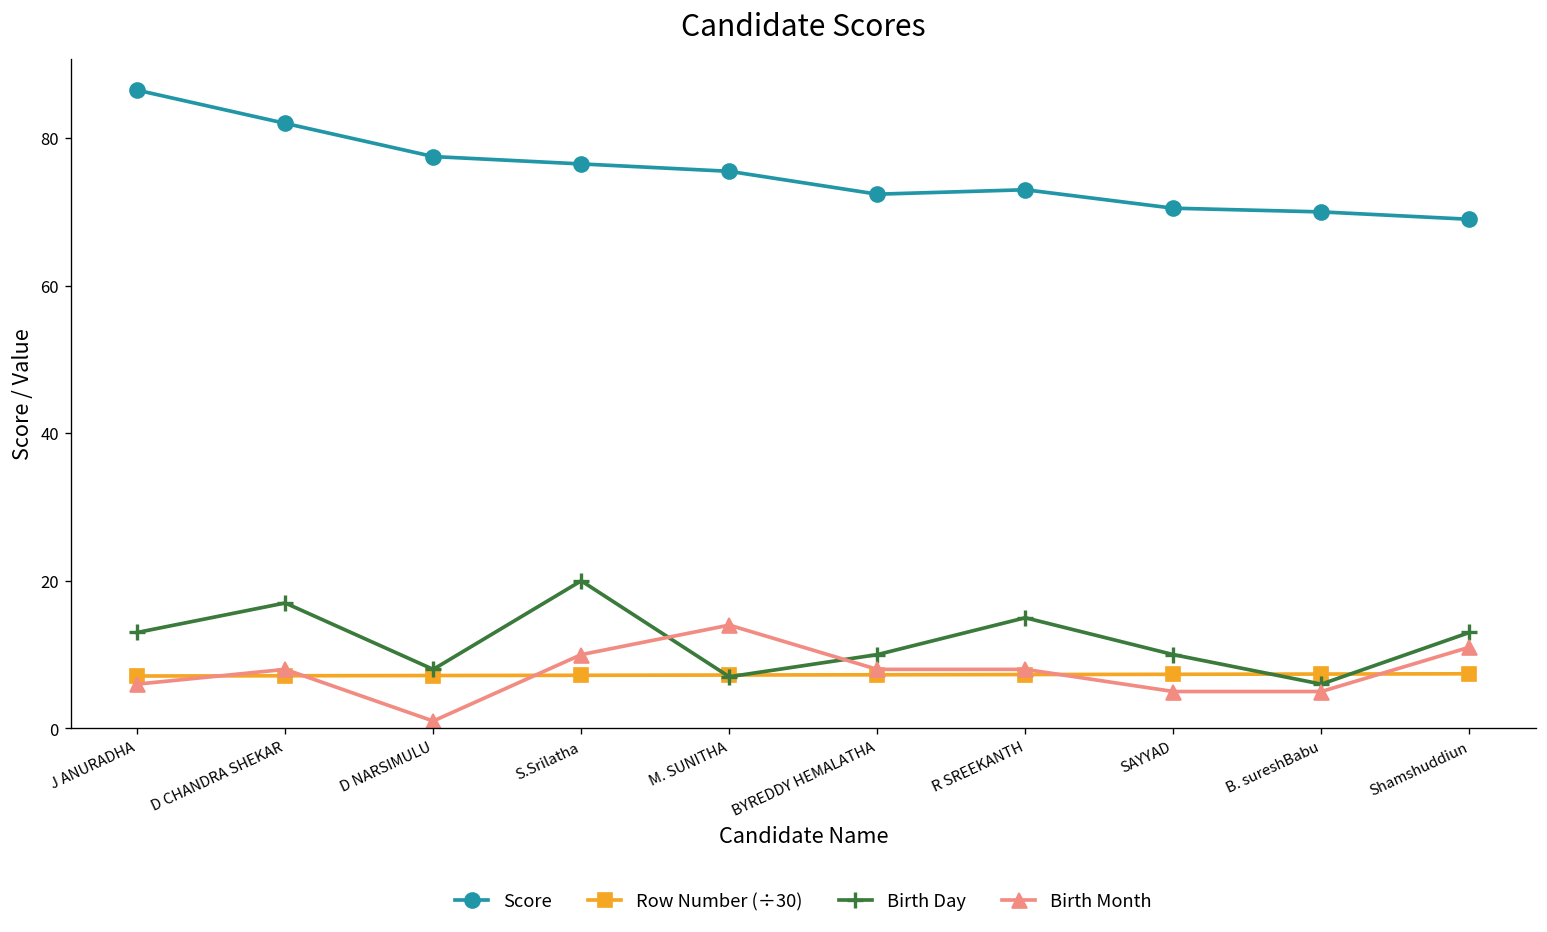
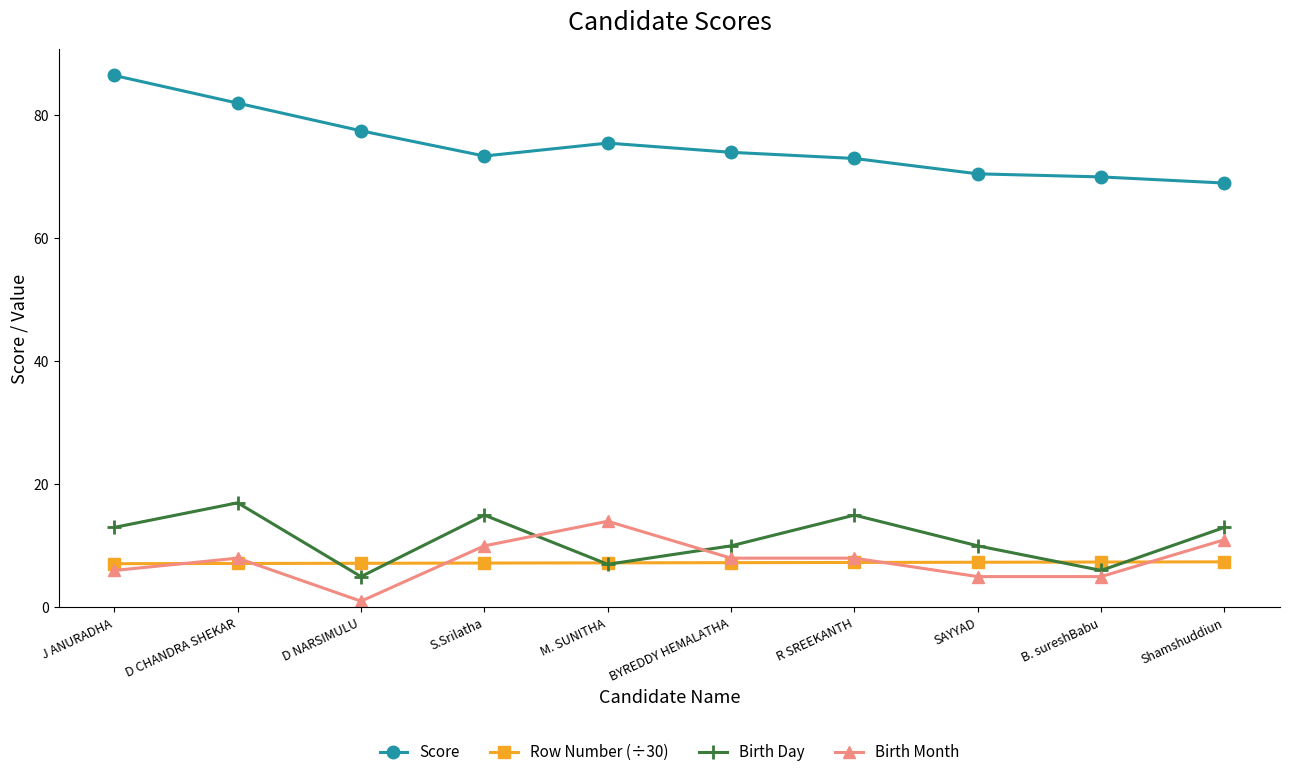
  {
    "Score": {
      "J ANURADHA": 87,
      "D CHANDRA SHEKAR": 82,
      "D NARSIMULU": 78,
-     "S.Srilatha": 77,
+     "S.Srilatha": 73,
      "M. SUNITHA": 76,
-     "BYREDDY HEMALATHA": 72,
+     "BYREDDY HEMALATHA": 74,
      "R SREEKANTH": 73,
      "SAYYAD": 71,
      "B. sureshBabu": 70,
      "Shamshuddiun": 69
    },
    "Row Number (÷30)": {
      "J ANURADHA": 7,
      "D CHANDRA SHEKAR": 7,
      "D NARSIMULU": 7,
      "S.Srilatha": 7,
      "BYREDDY HEMALATHA": 7,
      "R SREEKANTH": 7,
      "SAYYAD": 7,
      "B. sureshBabu": 7,
      "Shamshuddiun": 7
    },
    "Birth Day": {
      "J ANURADHA": 13,
      "D CHANDRA SHEKAR": 17,
-     "D NARSIMULU": 8,
-     "S.Srilatha": 20,
+     "D NARSIMULU": 5,
+     "S.Srilatha": 15,
      "BYREDDY HEMALATHA": 10,
      "R SREEKANTH": 15,
      "SAYYAD": 10,
      "B. sureshBabu": 6,
      "Shamshuddiun": 13
    },
    "Birth Month": {
      "J ANURADHA": 6,
      "D CHANDRA SHEKAR": 8,
      "D NARSIMULU": 1,
      "S.Srilatha": 10,
      "M. SUNITHA": 14,
      "BYREDDY HEMALATHA": 8,
      "R SREEKANTH": 8,
      "SAYYAD": 5,
      "B. sureshBabu": 5,
      "Shamshuddiun": 11
    }
  }
